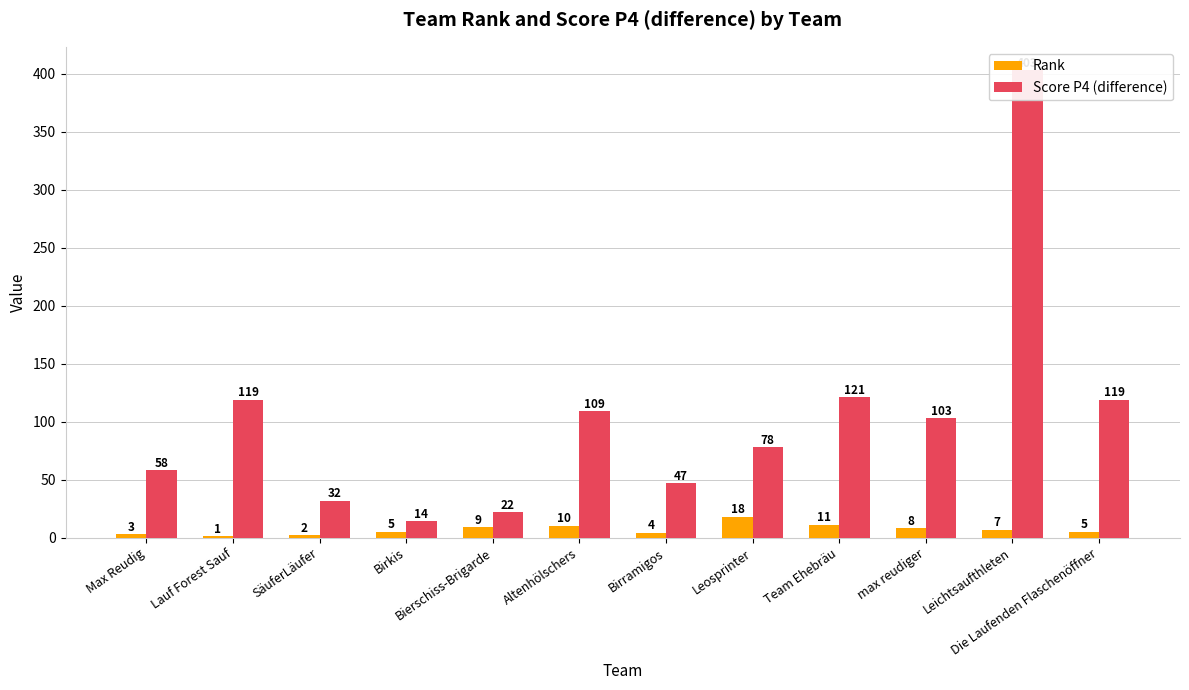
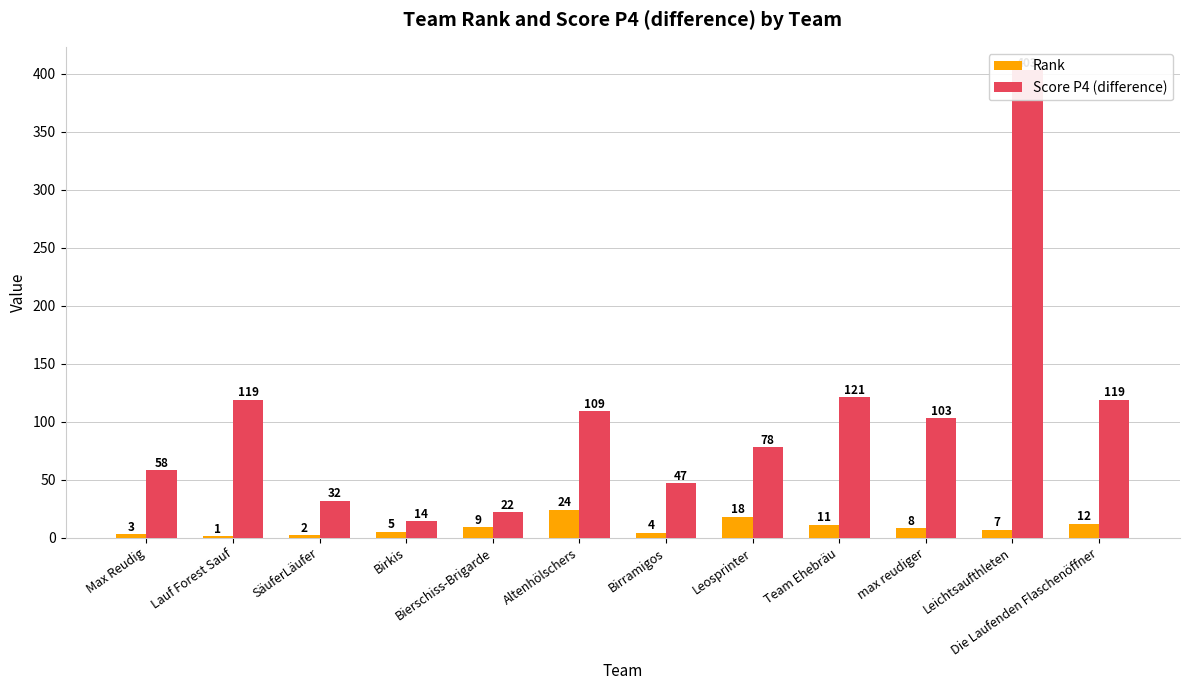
  {
    "Rank": {
      "Max Reudig": 3,
      "Lauf Forest Sauf": 1,
      "SäuferLäufer": 2,
      "Birkis": 5,
      "Bierschiss-Brigarde": 9,
-     "Altenhölschers": 10,
+     "Altenhölschers": 24,
      "Birramigos": 4,
      "Leosprinter": 18,
      "Team Ehebräu": 11,
      "max reudiger": 8,
      "Leichtsaufthleten": 7,
-     "Die Laufenden Flaschenöffner": 5
+     "Die Laufenden Flaschenöffner": 12
    },
    "Score P4 (difference)": {
      "Max Reudig": 58,
      "Lauf Forest Sauf": 119,
      "SäuferLäufer": 32,
      "Birkis": 14,
      "Bierschiss-Brigarde": 22,
      "Altenhölschers": 109,
      "Birramigos": 47,
      "Leosprinter": 78,
      "Team Ehebräu": 121,
      "max reudiger": 103,
      "Die Laufenden Flaschenöffner": 119
    }
  }
